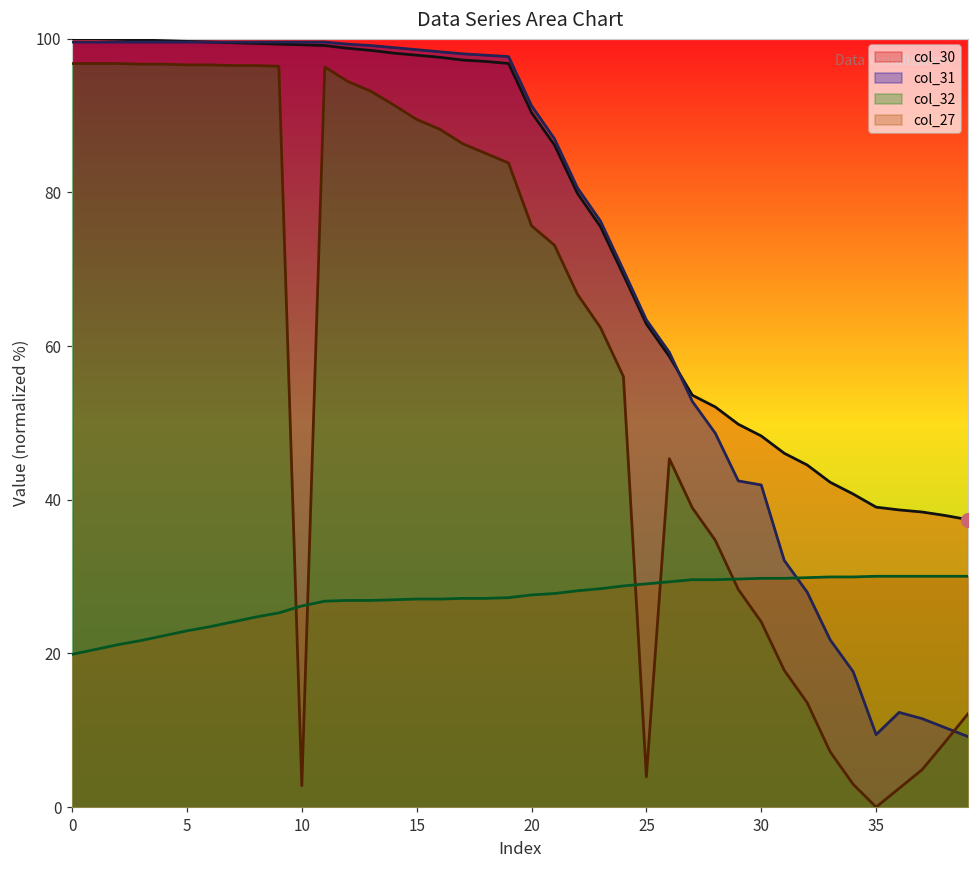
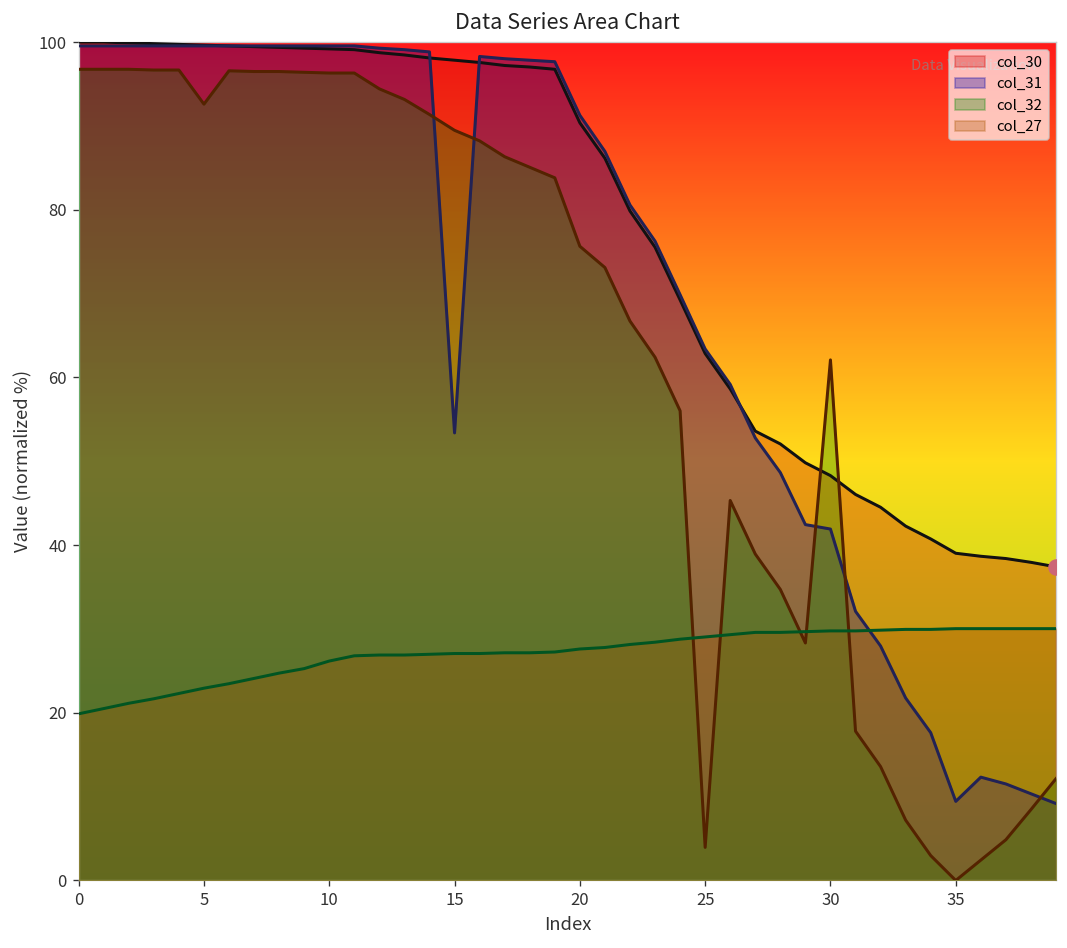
  {
    "col_31": {
      "0": 100,
-     "15": 99,
+     "15": 53,
      "20": 91,
      "25": 63,
      "30": 42,
      "35": 9
    },
    "col_32": {
      "0": 97,
-     "5": 97,
-     "10": 3,
+     "5": 93,
+     "10": 96,
      "15": 89,
      "20": 76,
      "25": 4,
-     "30": 24,
+     "30": 62,
      "35": 0
    }
  }
